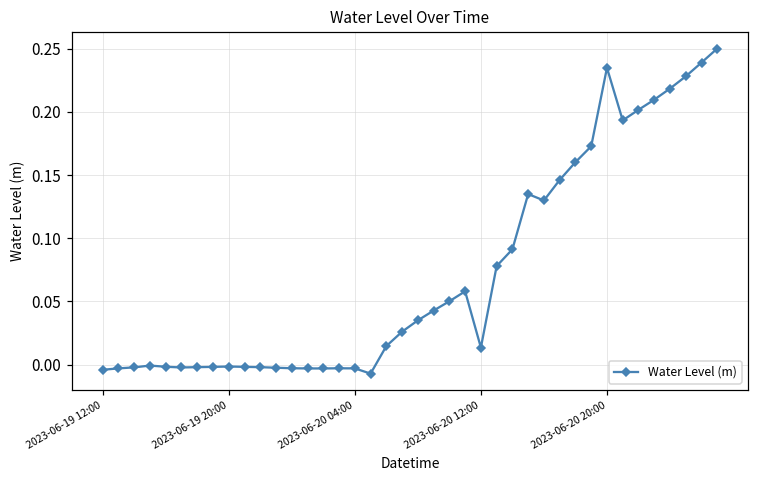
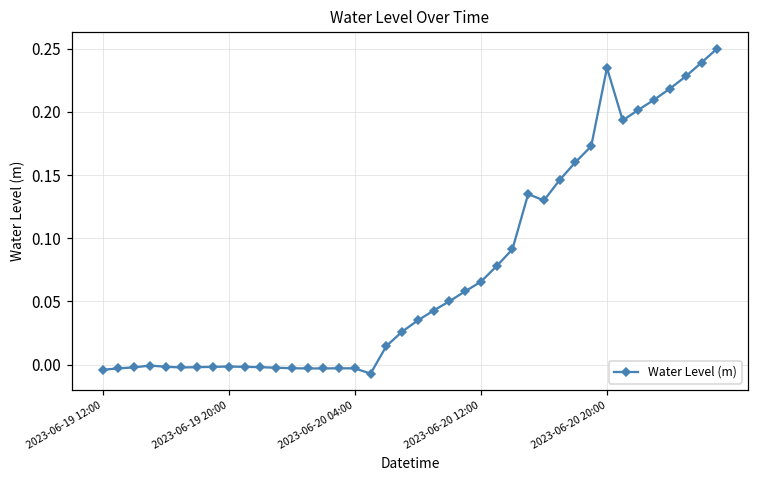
  {
    "2023-06-19 12:00": -0.004,
    "2023-06-19 20:00": -0.001,
    "2023-06-20 04:00": -0.003,
-   "2023-06-20 12:00": 0.014,
+   "2023-06-20 12:00": 0.066,
    "2023-06-20 20:00": 0.235
  }
